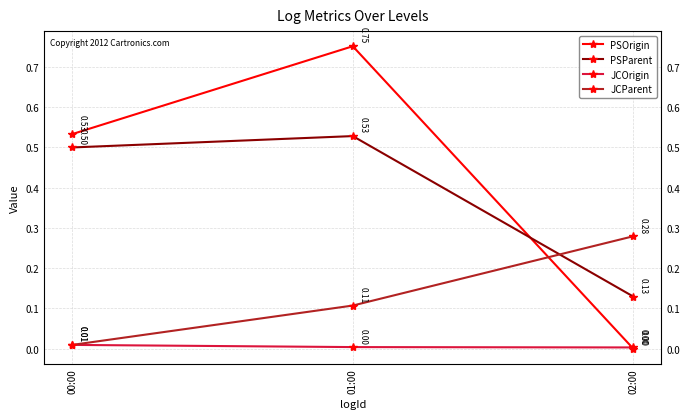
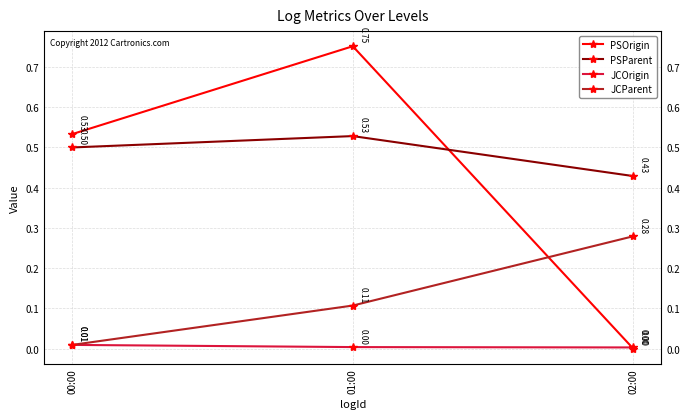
  {
    "PSOrigin": {
      "01:00": 0.75
    },
    "PSParent": {
      "01:00": 0.53,
-     "02:00": 0.13
+     "02:00": 0.43
    }
  }
